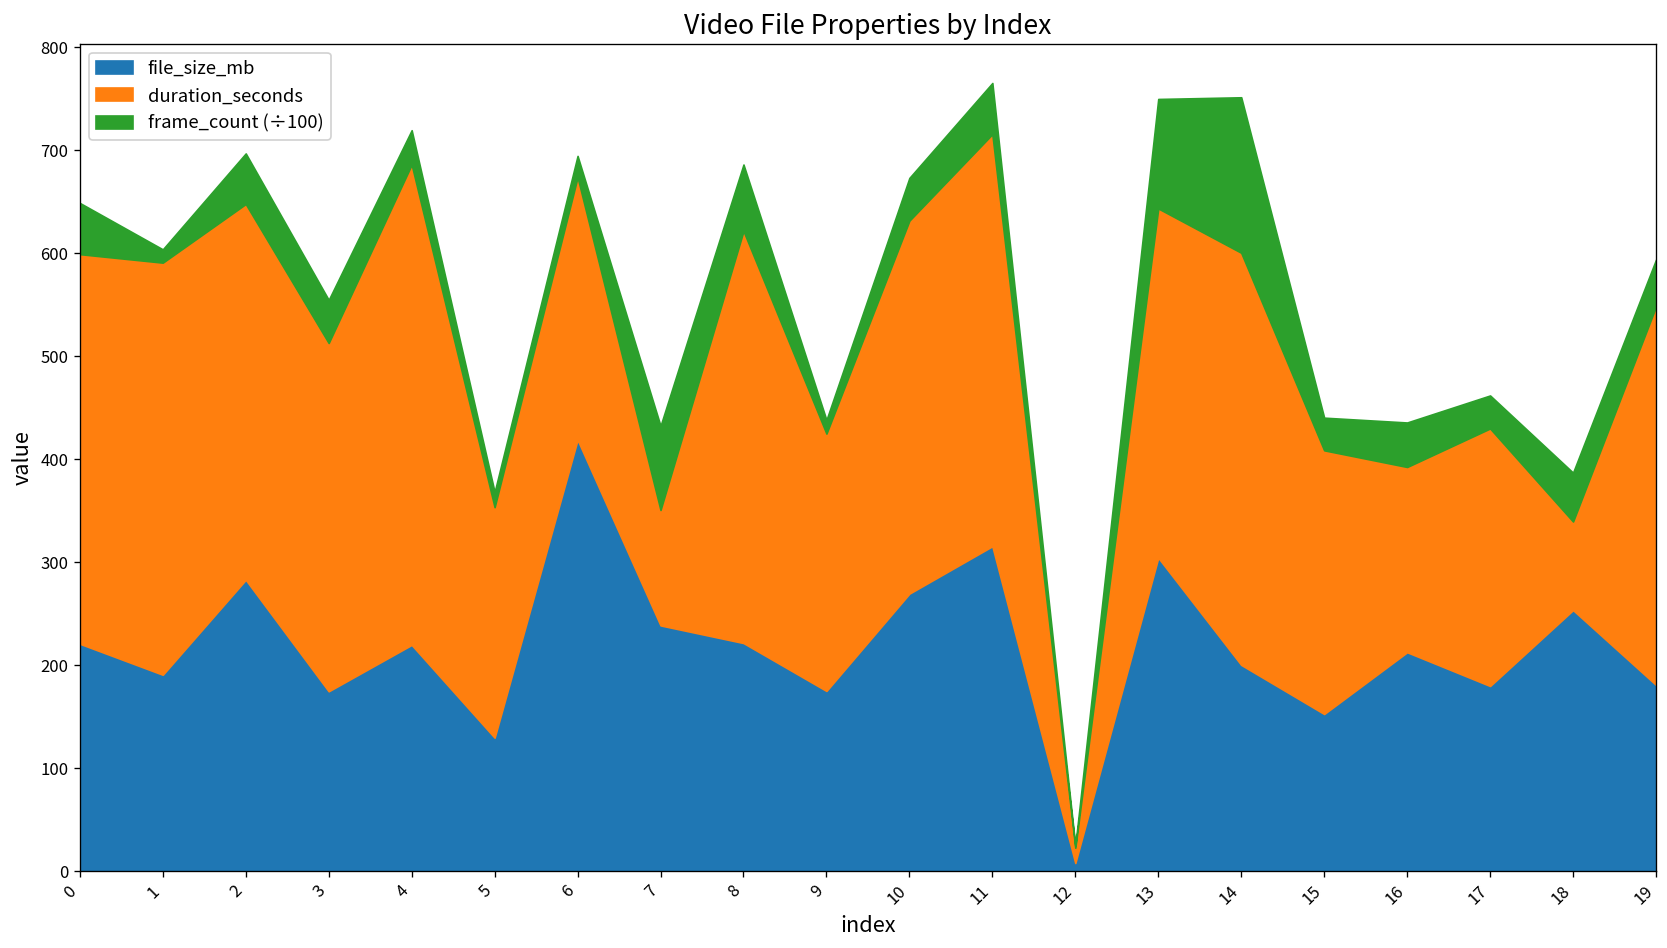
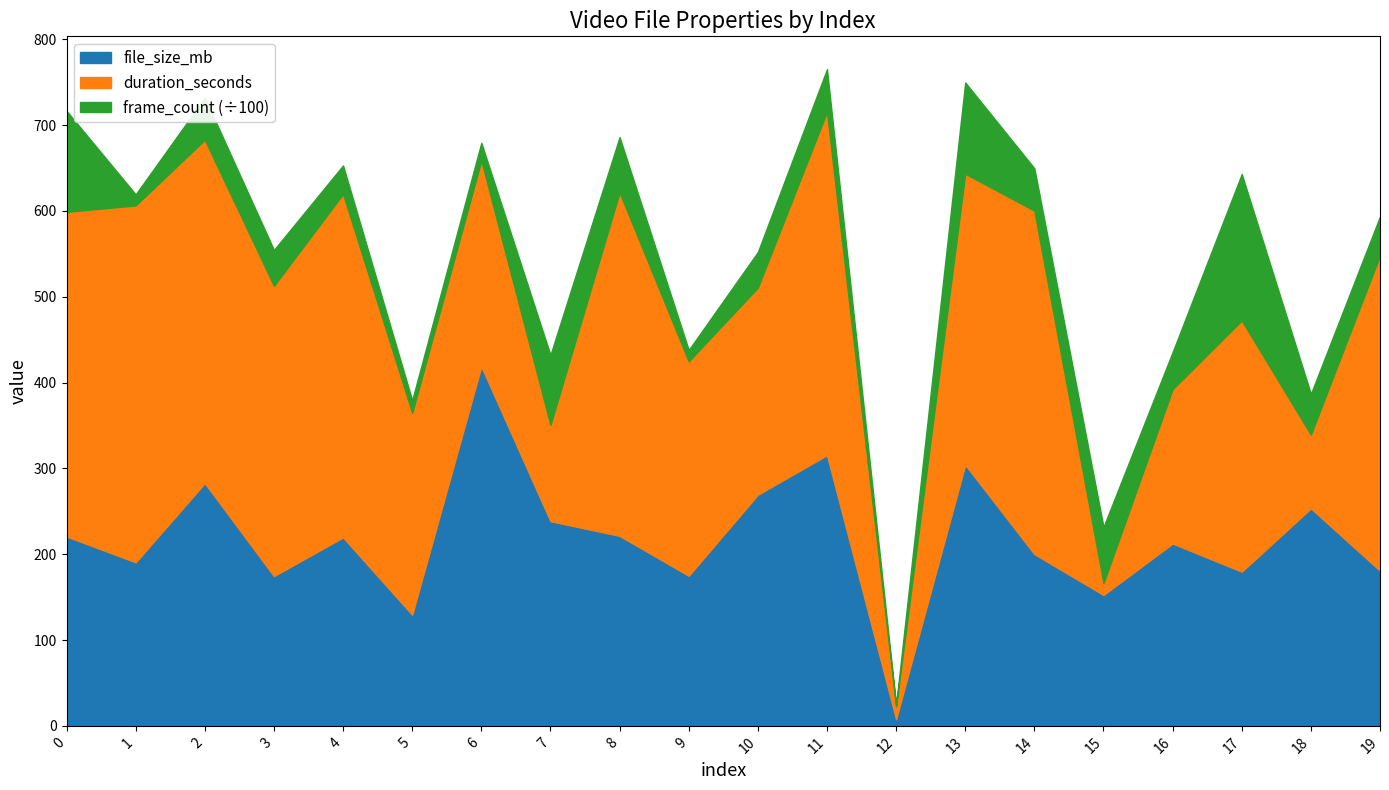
  {
    "duration_seconds": {
-     "1": 400,
-     "2": 360,
-     "4": 470,
-     "5": 220,
-     "6": 250,
-     "10": 360,
-     "15": 260,
-     "17": 250
+     "1": 420,
+     "2": 400,
+     "4": 400,
+     "5": 240,
+     "6": 240,
+     "10": 240,
+     "15": 10,
+     "17": 290
    },
    "frame_count (÷100)": {
-     "0": 50,
+     "0": 120,
      "1": 10,
      "3": 40,
      "4": 30,
      "5": 10,
      "6": 20,
      "7": 80,
      "8": 60,
      "9": 10,
      "10": 40,
      "11": 50,
      "13": 110,
-     "14": 150,
-     "15": 30,
+     "14": 50,
+     "15": 70,
      "16": 40,
-     "17": 30,
+     "17": 170,
      "18": 50,
      "19": 50
    }
  }
